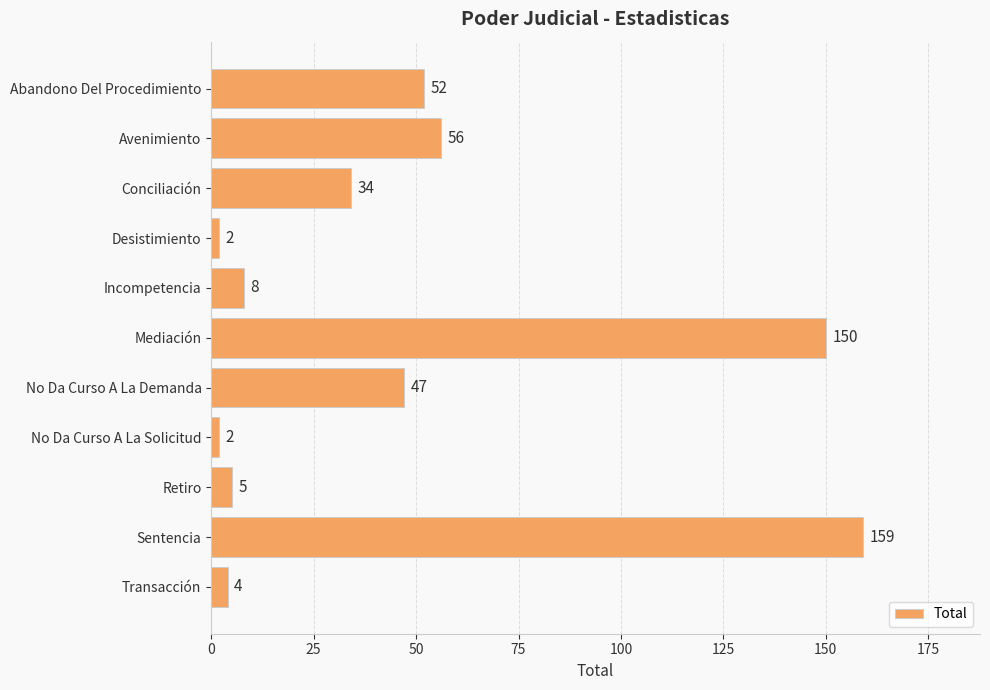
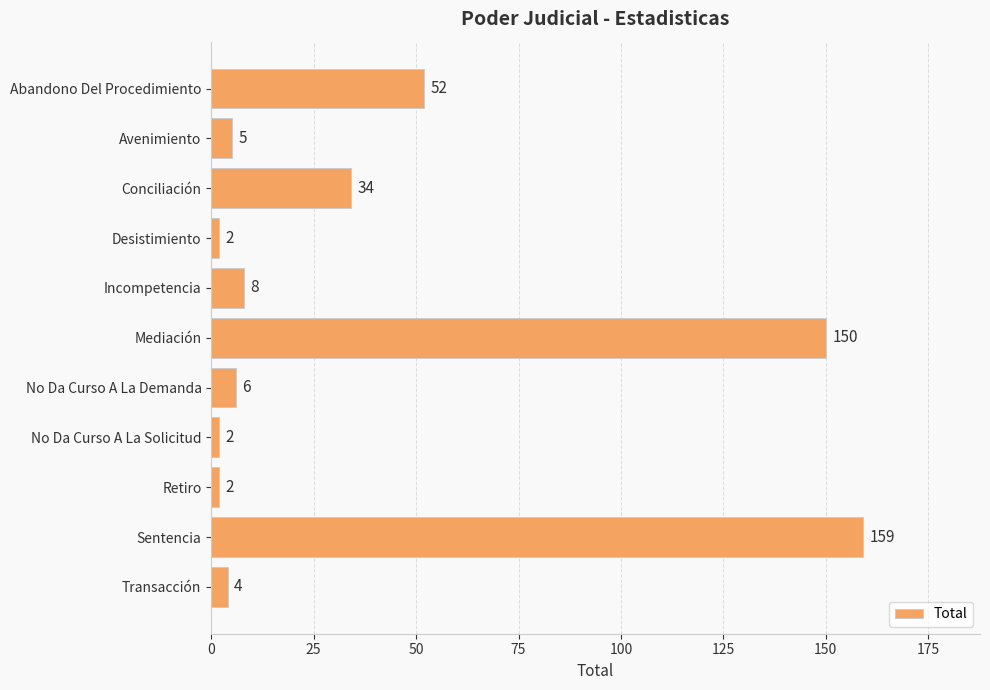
  {
    "Abandono Del Procedimiento": 52,
-   "Avenimiento": 56,
+   "Avenimiento": 5,
    "Conciliación": 34,
    "Desistimiento": 2,
    "Incompetencia": 8,
    "Mediación": 150,
-   "No Da Curso A La Demanda": 47,
+   "No Da Curso A La Demanda": 6,
    "No Da Curso A La Solicitud": 2,
-   "Retiro": 5,
+   "Retiro": 2,
    "Sentencia": 159,
    "Transacción": 4
  }
